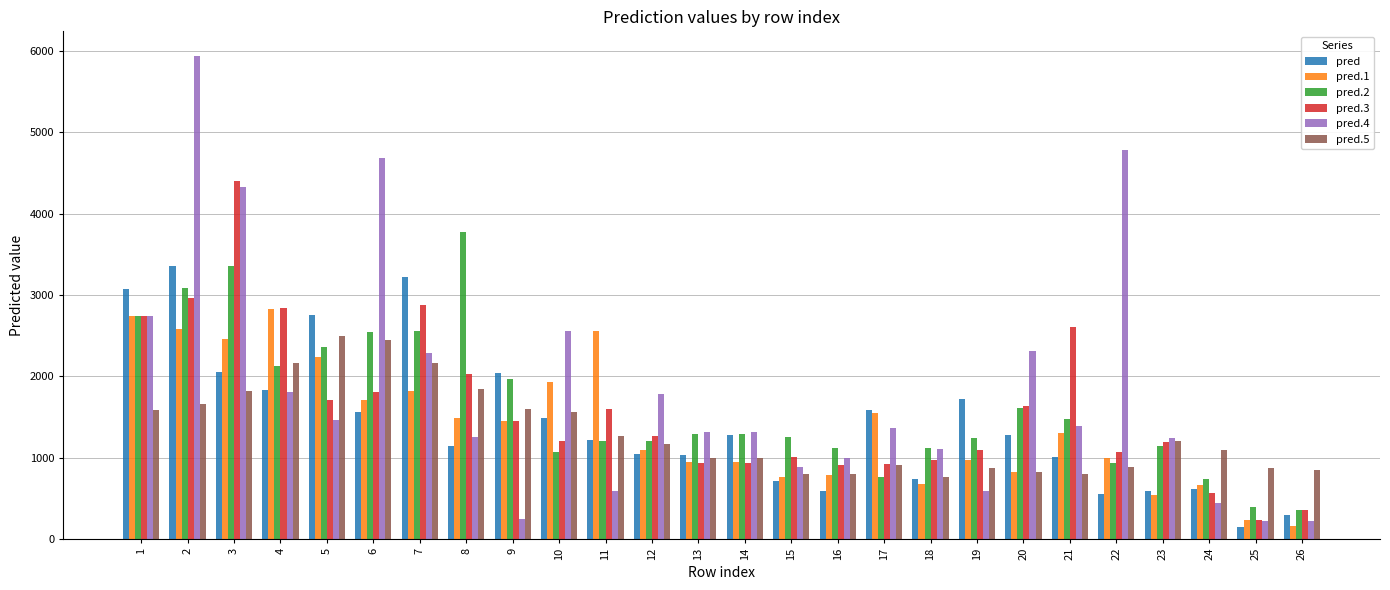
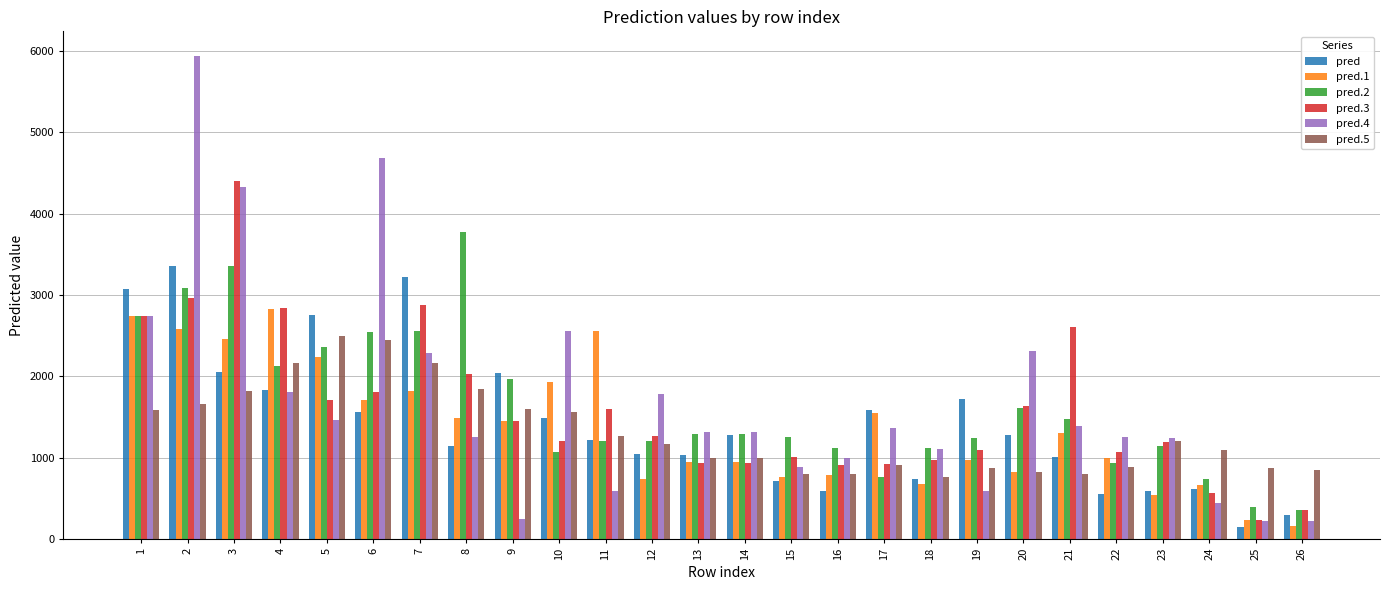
  {
    "pred": {
      "1": 3100,
      "2": 3400,
      "3": 2100,
      "4": 1800,
      "5": 2800,
      "6": 1600,
      "7": 3200,
      "8": 1100,
      "9": 2000,
      "10": 1500,
      "11": 1200,
      "12": 1000,
      "13": 1000,
      "14": 1300,
      "15": 700,
      "16": 600,
      "17": 1600,
      "18": 700,
      "19": 1700,
      "20": 1300,
      "21": 1000,
      "22": 600,
      "23": 600,
      "24": 600,
      "25": 100,
      "26": 300
    },
    "pred.1": {
      "1": 2700,
      "2": 2600,
      "3": 2500,
      "4": 2800,
      "5": 2200,
      "6": 1700,
      "7": 1800,
      "8": 1500,
      "9": 1500,
      "10": 1900,
      "11": 2600,
-     "12": 1100,
+     "12": 700,
      "13": 900,
      "14": 900,
      "15": 800,
      "16": 800,
      "17": 1600,
      "18": 700,
      "19": 1000,
      "20": 800,
      "21": 1300,
      "22": 1000,
      "23": 500,
      "24": 700,
      "25": 200,
      "26": 200
    },
    "pred.2": {
      "1": 2700,
      "2": 3100,
      "3": 3400,
      "4": 2100,
      "5": 2400,
      "6": 2500,
      "7": 2600,
      "8": 3800,
      "9": 2000,
      "10": 1100,
      "11": 1200,
      "12": 1200,
      "13": 1300,
      "14": 1300,
      "15": 1300,
      "16": 1100,
      "17": 800,
      "18": 1100,
      "19": 1200,
      "20": 1600,
      "21": 1500,
      "22": 900,
      "23": 1100,
      "24": 700,
      "25": 400,
      "26": 400
    },
    "pred.3": {
      "1": 2700,
      "2": 3000,
      "3": 4400,
      "4": 2800,
      "5": 1700,
      "6": 1800,
      "7": 2900,
      "8": 2000,
      "9": 1500,
      "10": 1200,
      "11": 1600,
      "12": 1300,
      "13": 900,
      "14": 900,
      "15": 1000,
      "16": 900,
      "17": 900,
      "18": 1000,
      "19": 1100,
      "20": 1600,
      "21": 2600,
      "22": 1100,
      "23": 1200,
      "24": 600,
      "25": 200,
      "26": 400
    },
    "pred.4": {
      "1": 2700,
      "2": 5900,
      "3": 4300,
      "4": 1800,
      "5": 1500,
      "6": 4700,
      "7": 2300,
      "8": 1200,
      "9": 200,
      "10": 2600,
      "11": 600,
      "12": 1800,
      "13": 1300,
      "14": 1300,
      "15": 900,
      "16": 1000,
      "17": 1400,
      "18": 1100,
      "19": 600,
      "20": 2300,
      "21": 1400,
-     "22": 4800,
+     "22": 1200,
      "23": 1200,
      "24": 400,
      "25": 200,
      "26": 200
    },
    "pred.5": {
      "1": 1600,
      "2": 1700,
      "3": 1800,
      "4": 2200,
      "5": 2500,
      "6": 2400,
      "7": 2200,
      "8": 1800,
      "9": 1600,
      "10": 1600,
      "11": 1300,
      "12": 1200,
      "13": 1000,
      "14": 1000,
      "15": 800,
      "16": 800,
      "17": 900,
      "18": 800,
      "19": 900,
      "20": 800,
      "21": 800,
      "22": 900,
      "23": 1200,
      "24": 1100,
      "25": 900,
      "26": 800
    }
  }
